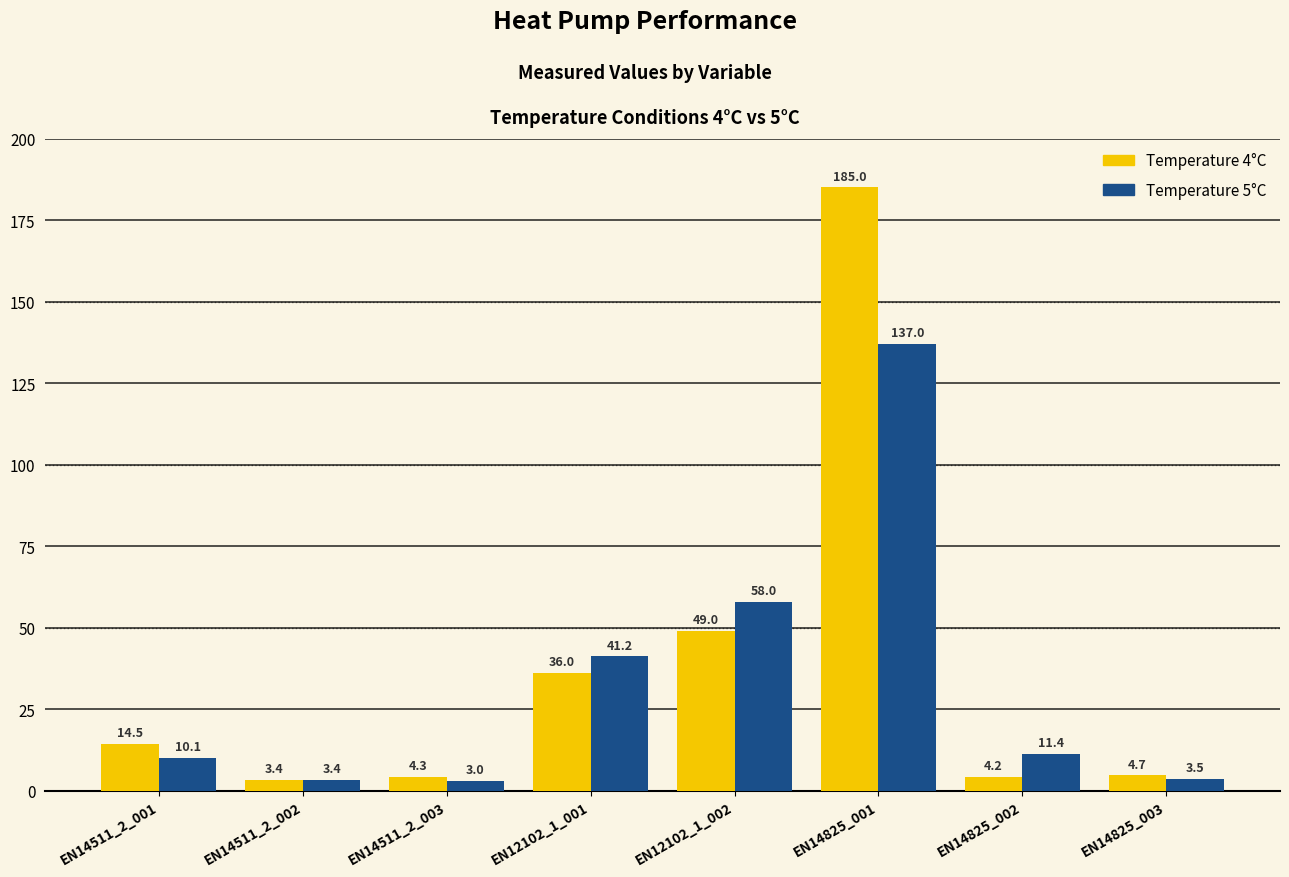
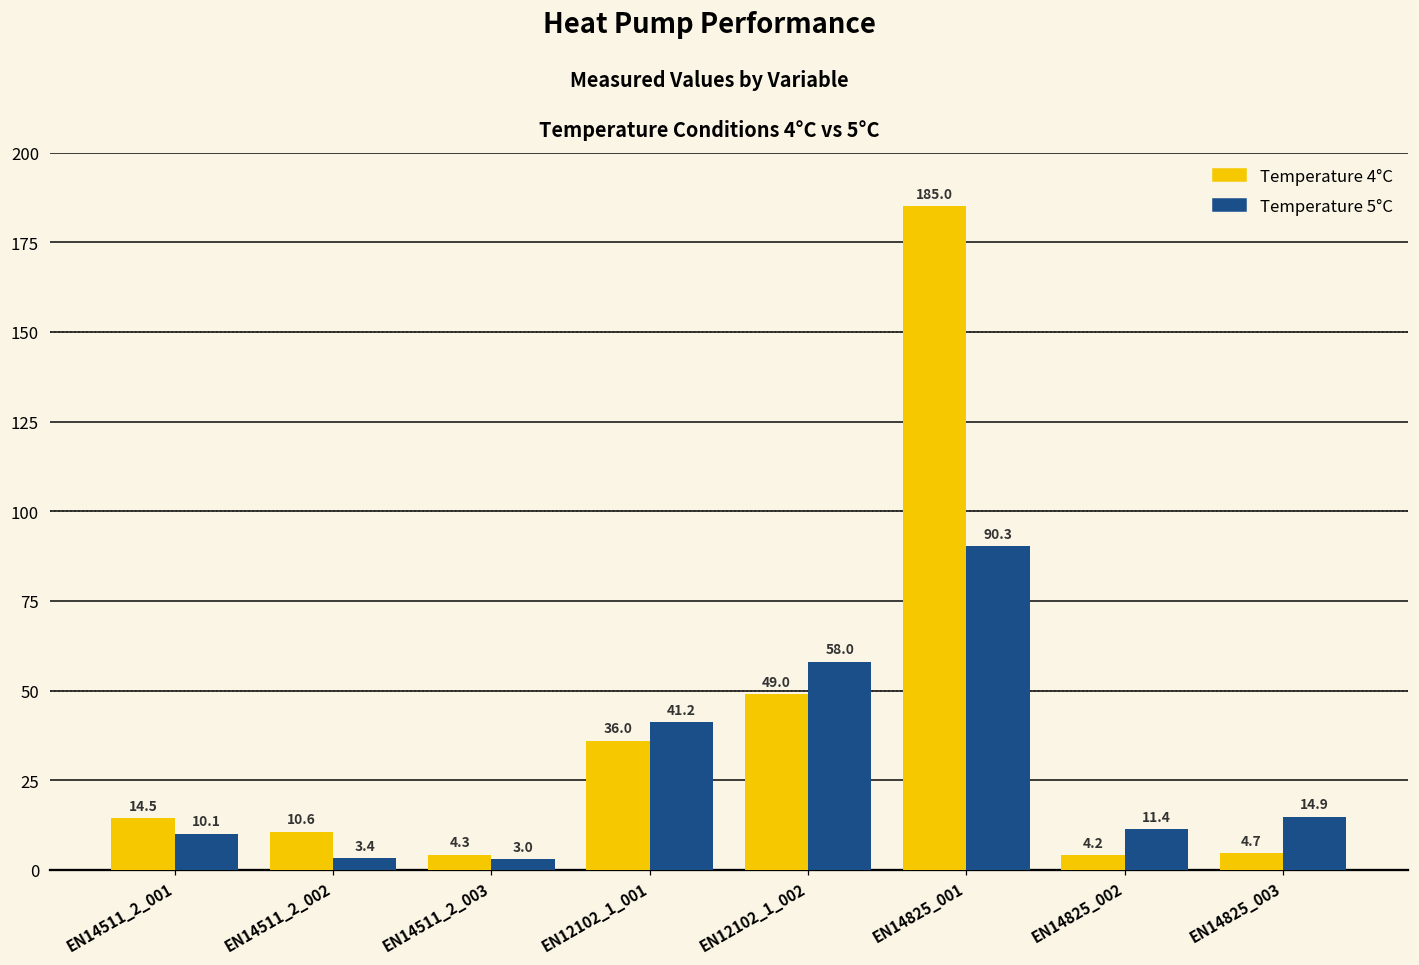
  {
    "Temperature 4°C": {
      "EN14511_2_001": 14.5,
-     "EN14511_2_002": 3.4,
+     "EN14511_2_002": 10.6,
      "EN14511_2_003": 4.3,
      "EN12102_1_001": 36.0,
      "EN12102_1_002": 49.0,
      "EN14825_001": 185.0,
      "EN14825_002": 4.2,
      "EN14825_003": 4.7
    },
    "Temperature 5°C": {
      "EN14511_2_001": 10.1,
      "EN14511_2_002": 3.4,
      "EN14511_2_003": 3.0,
      "EN12102_1_001": 41.2,
      "EN12102_1_002": 58.0,
-     "EN14825_001": 137.0,
+     "EN14825_001": 90.3,
      "EN14825_002": 11.4,
-     "EN14825_003": 3.5
+     "EN14825_003": 14.9
    }
  }
